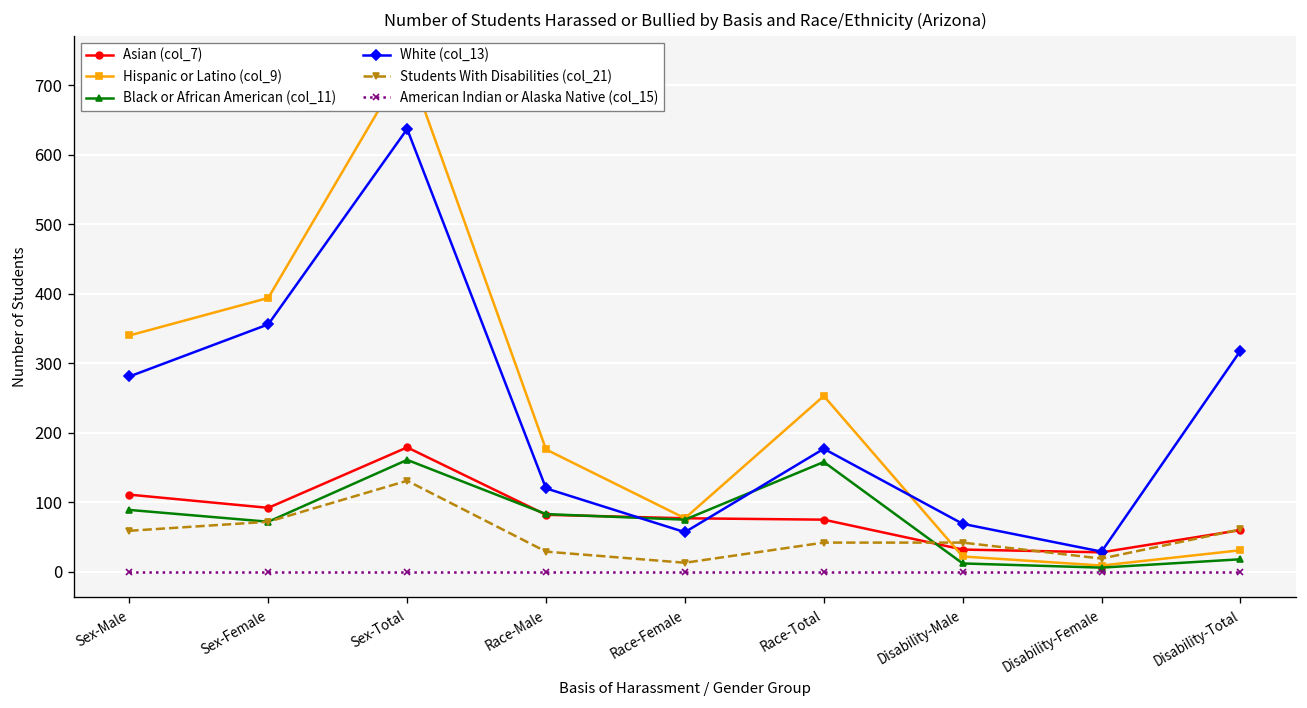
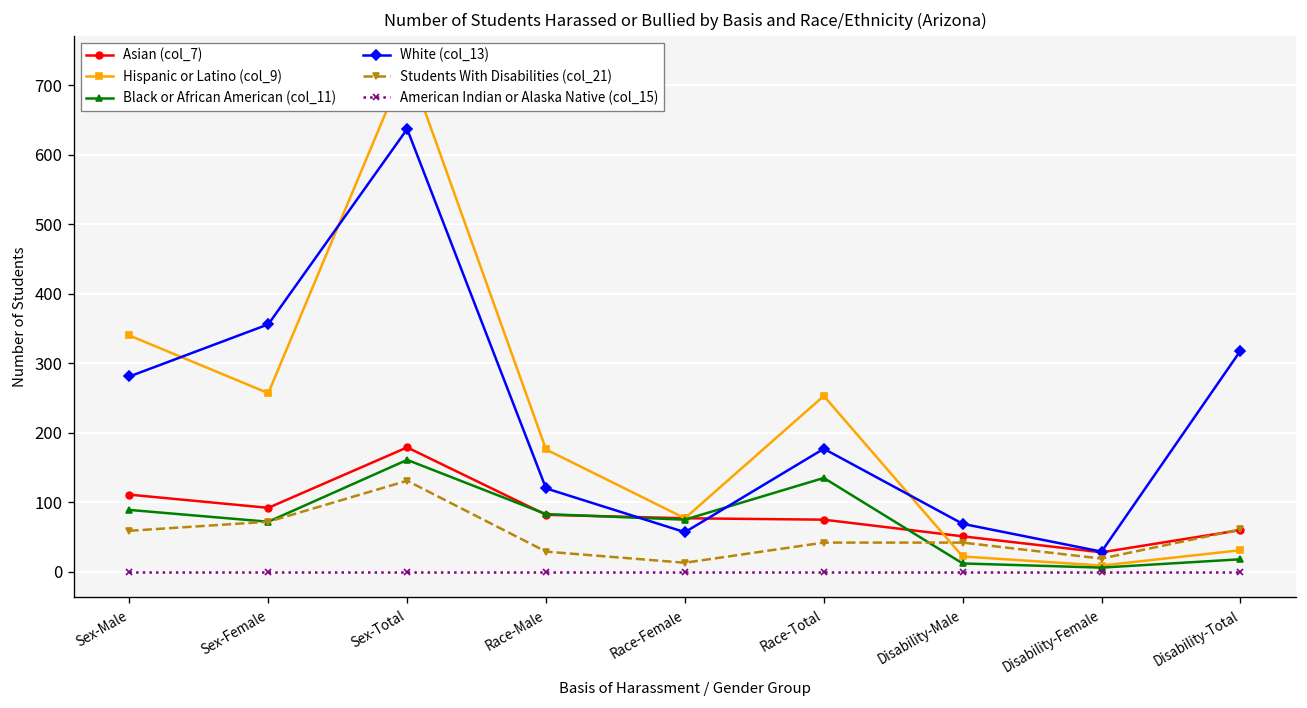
  {
    "Asian (col_7)": {
      "Sex-Male": 110,
      "Sex-Female": 90,
      "Sex-Total": 180,
      "Race-Total": 80,
-     "Disability-Male": 30
+     "Disability-Male": 50
    },
    "Hispanic or Latino (col_9)": {
      "Sex-Male": 340,
-     "Sex-Female": 390,
+     "Sex-Female": 260,
      "Race-Male": 180,
      "Race-Total": 250,
      "Disability-Male": 20,
      "Disability-Total": 30
    },
    "Black or African American (col_11)": {
      "Sex-Male": 90,
      "Sex-Total": 160,
-     "Race-Total": 160,
+     "Race-Total": 140,
      "Disability-Male": 10,
      "Disability-Total": 20
    },
    "White (col_13)": {
      "Sex-Male": 280,
      "Sex-Female": 360,
      "Sex-Total": 640,
      "Race-Male": 120,
      "Race-Female": 60,
      "Race-Total": 180,
      "Disability-Male": 70,
      "Disability-Total": 320
    },
    "Students With Disabilities (col_21)": {
      "Sex-Male": 60,
      "Sex-Total": 130,
      "Race-Male": 30,
      "Race-Female": 10,
      "Race-Total": 40,
      "Disability-Male": 40,
      "Disability-Female": 20
    },
    "American Indian or Alaska Native (col_15)": {
      "Sex-Male": 0,
      "Sex-Female": 0,
      "Sex-Total": 0,
      "Race-Male": 0,
      "Race-Female": 0,
      "Race-Total": 0,
      "Disability-Male": 0,
      "Disability-Female": 0,
      "Disability-Total": 0
    }
  }
